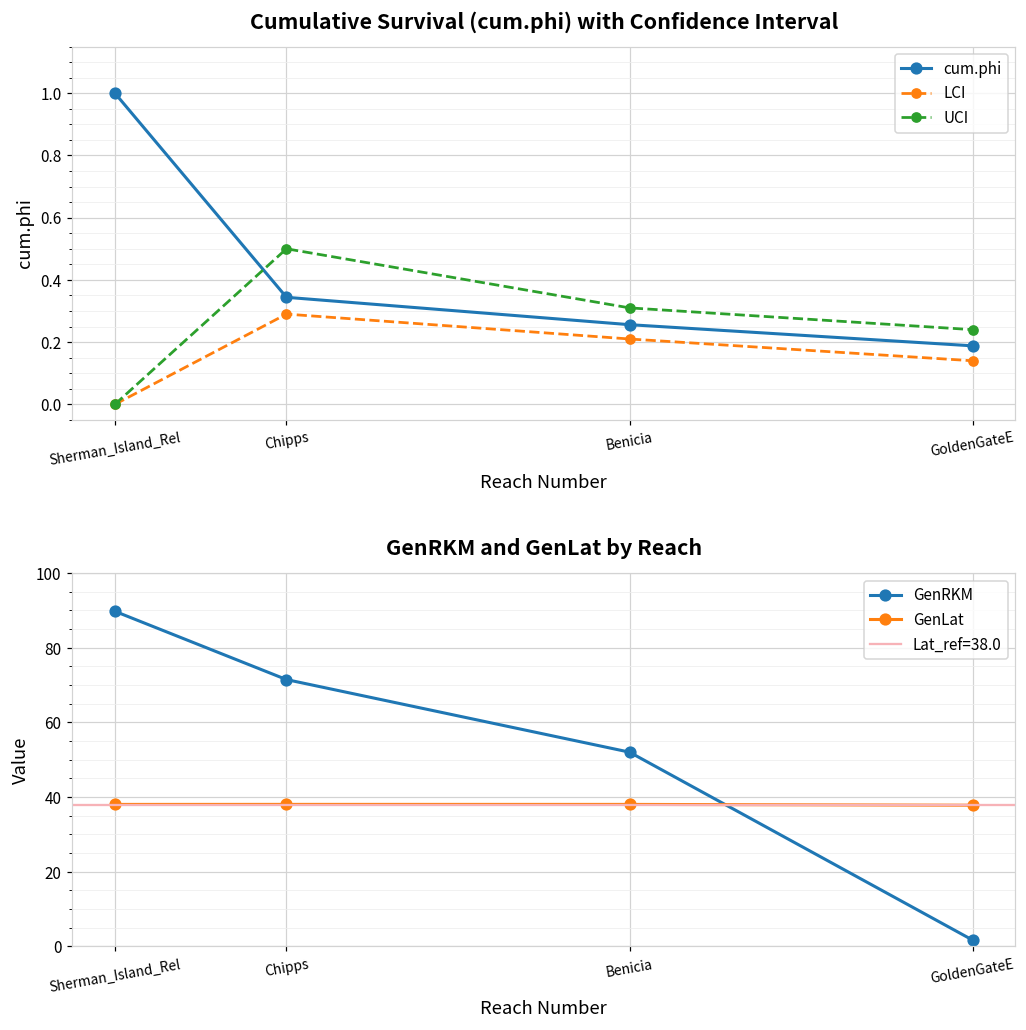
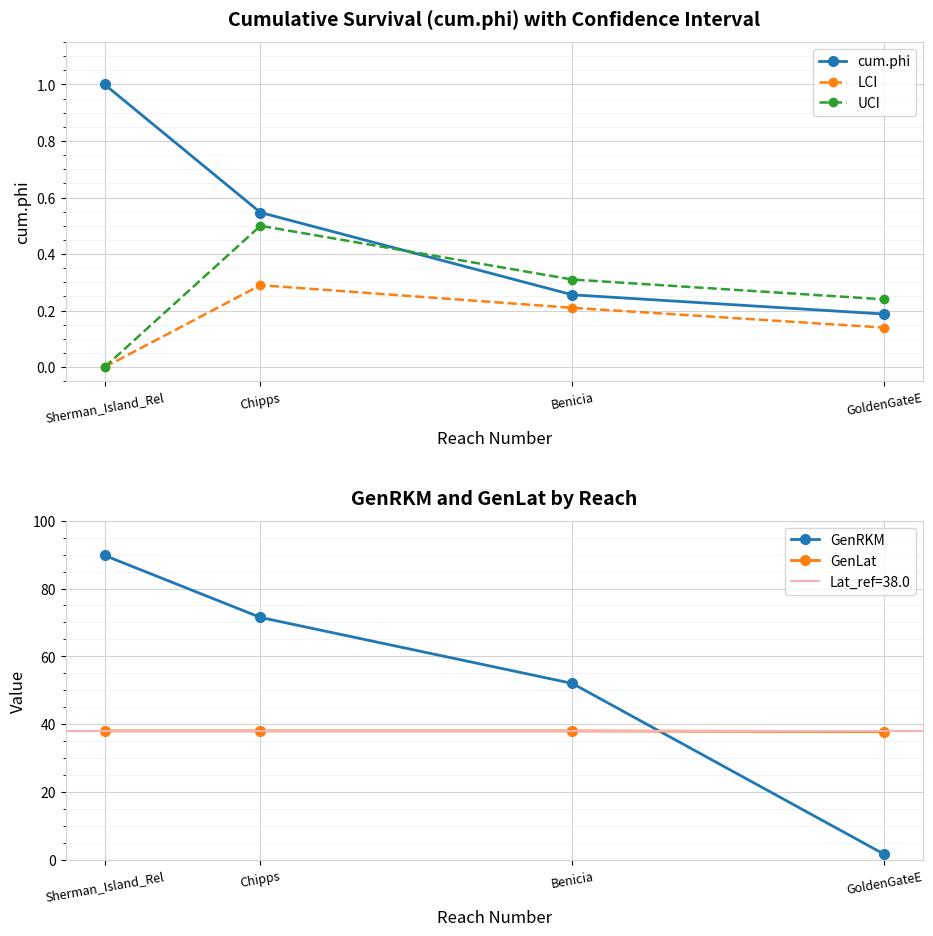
  {
    "Cumulative Survival (cum.phi) with Confidence Interval": {
      "cum.phi": {
        "Sherman_Island_Rel": 1.00,
-       "Chipps": 0.34,
+       "Chipps": 0.55,
        "Benicia": 0.26,
        "GoldenGateE": 0.19
      },
      "LCI": {
        "Chipps": 0.29,
        "Benicia": 0.21,
        "GoldenGateE": 0.14
      },
      "UCI": {
        "Chipps": 0.50,
        "Benicia": 0.31,
        "GoldenGateE": 0.24
      }
    },
    "GenRKM and GenLat by Reach": {
      "GenRKM": {
        "Sherman_Island_Rel": 90,
        "Chipps": 71,
        "Benicia": 52,
        "GoldenGateE": 2
      },
      "GenLat": {
        "Sherman_Island_Rel": 38,
        "Chipps": 38,
        "Benicia": 38,
        "GoldenGateE": 38
      }
    }
  }
